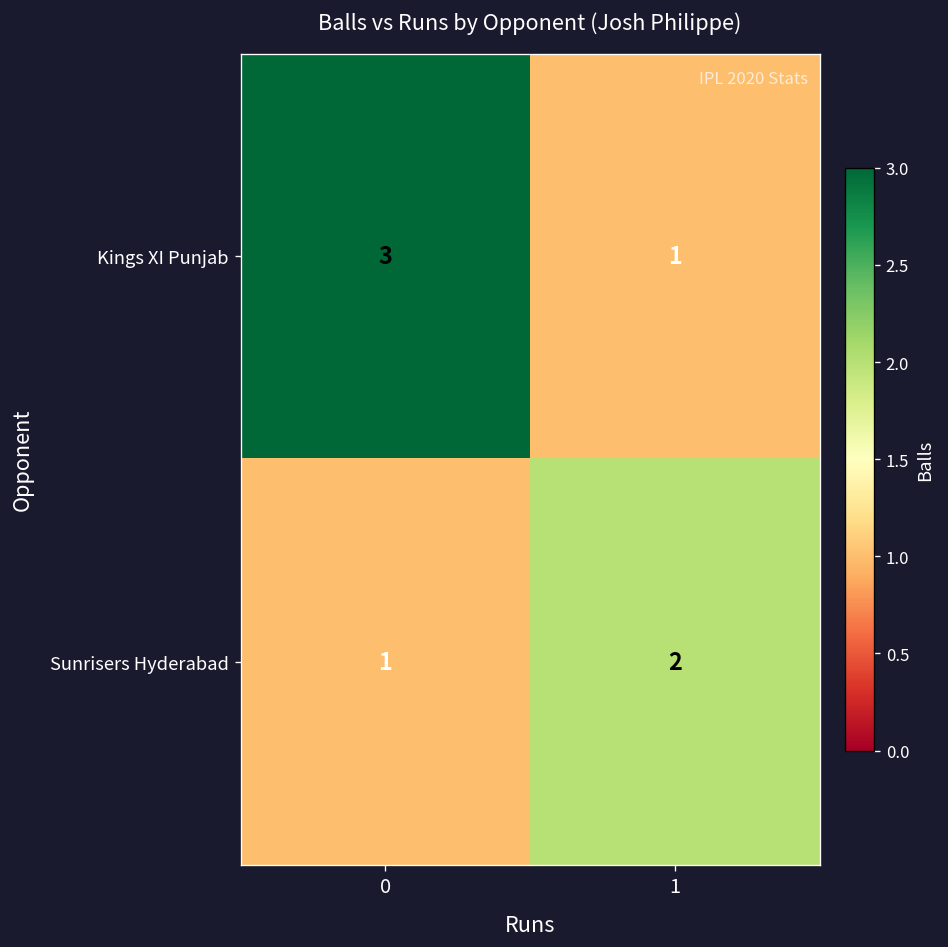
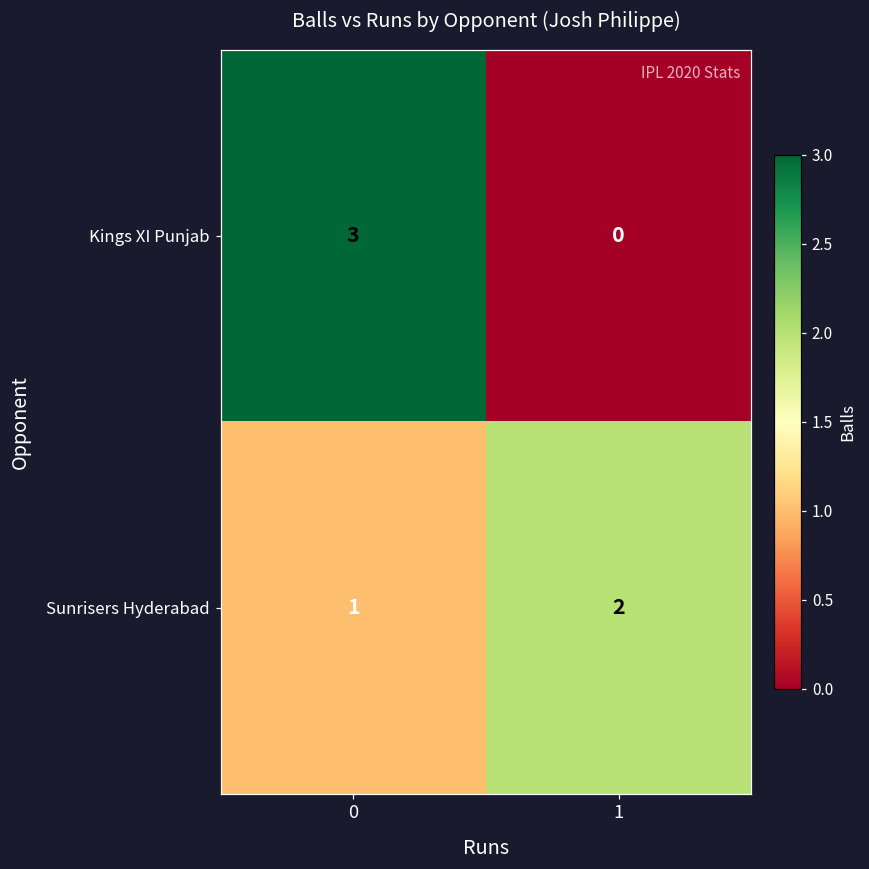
  {
    "Kings XI Punjab": {
      "0": 3,
-     "1": 1
+     "1": 0
    },
    "Sunrisers Hyderabad": {
      "0": 1,
      "1": 2
    }
  }
